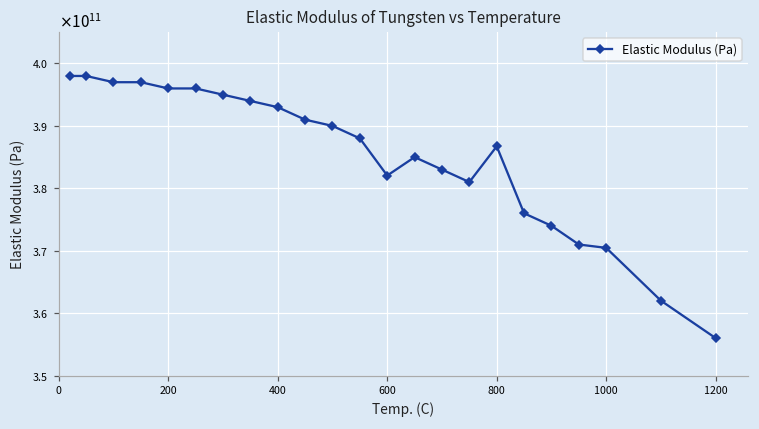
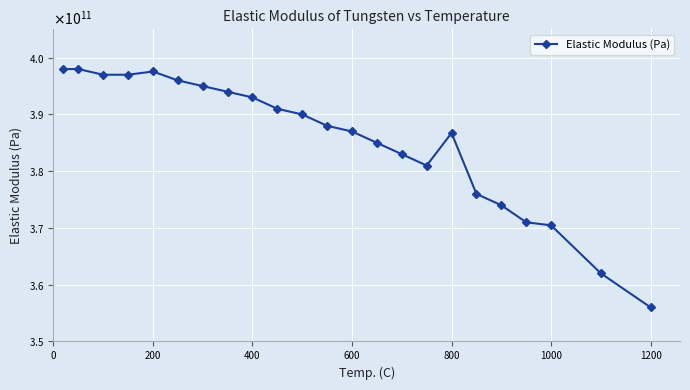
  {
-   "200": 396000000000,
+   "200": 398000000000,
    "400": 393000000000,
-   "600": 382000000000,
+   "600": 387000000000,
    "800": 387000000000,
    "1000": 370000000000,
    "1200": 356000000000
  }
